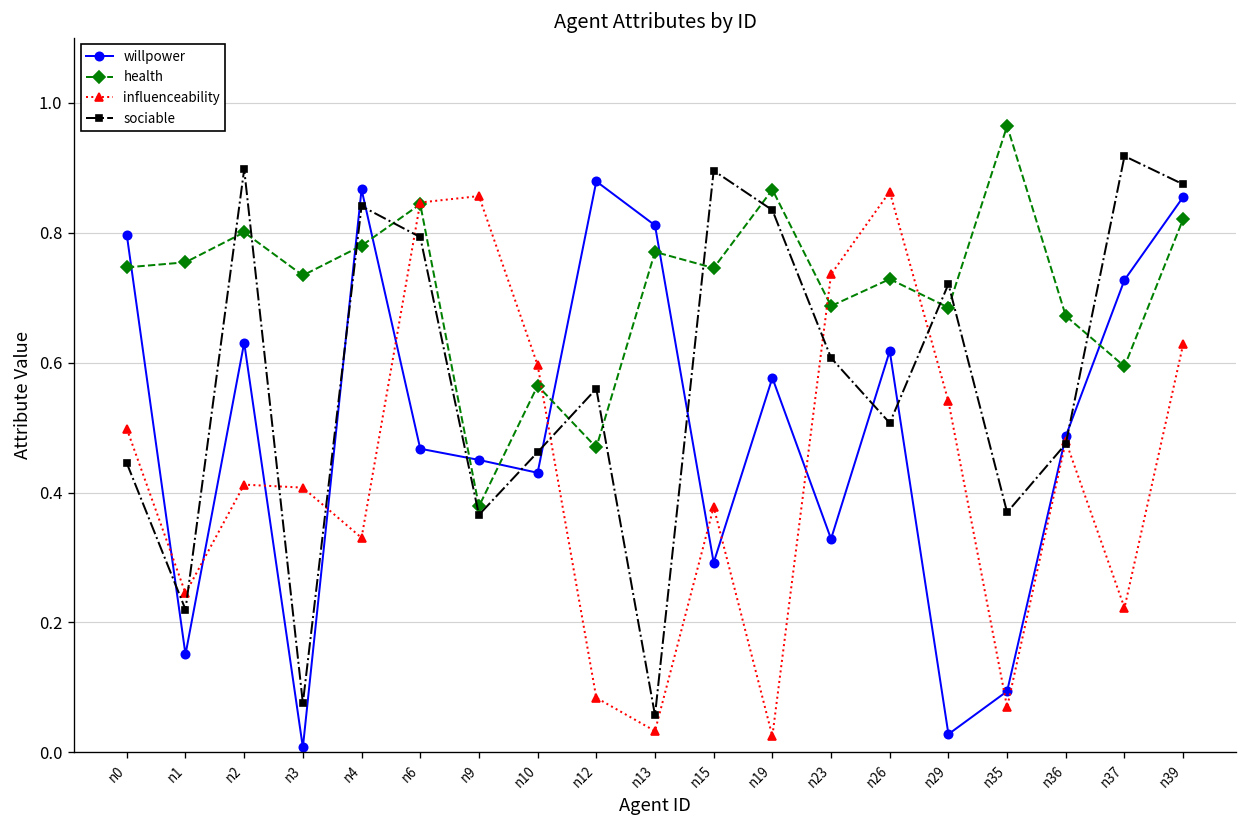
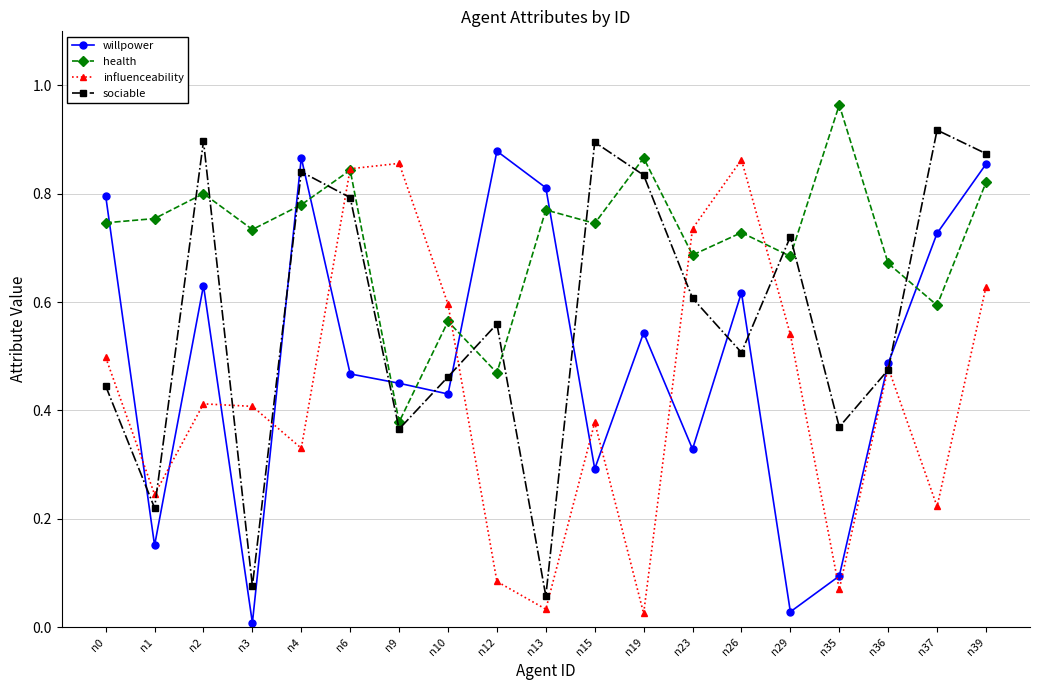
  {
    "willpower": {
      "n0": 0.80,
      "n1": 0.15,
      "n2": 0.63,
      "n3": 0.01,
      "n4": 0.87,
      "n6": 0.47,
      "n9": 0.45,
      "n10": 0.43,
      "n12": 0.88,
      "n13": 0.81,
      "n15": 0.29,
-     "n19": 0.58,
+     "n19": 0.54,
      "n23": 0.33,
      "n26": 0.62,
      "n29": 0.03,
      "n35": 0.09,
      "n36": 0.49,
      "n37": 0.73,
      "n39": 0.85
    },
    "health": {
      "n0": 0.75,
      "n1": 0.75,
      "n2": 0.80,
      "n3": 0.73,
      "n4": 0.78,
      "n9": 0.38,
      "n10": 0.56,
      "n12": 0.47,
      "n13": 0.77,
      "n15": 0.75,
      "n19": 0.87,
      "n23": 0.69,
      "n26": 0.73,
      "n29": 0.68,
      "n35": 0.96,
      "n36": 0.67,
      "n37": 0.59,
      "n39": 0.82
    },
    "influenceability": {
      "n0": 0.50,
      "n1": 0.24,
      "n2": 0.41,
      "n3": 0.41,
      "n4": 0.33,
      "n9": 0.86,
      "n10": 0.60,
      "n12": 0.08,
      "n13": 0.03,
      "n15": 0.38,
      "n19": 0.03,
      "n23": 0.74,
      "n26": 0.86,
      "n29": 0.54,
      "n35": 0.07,
      "n37": 0.22,
      "n39": 0.63
    },
    "sociable": {
      "n0": 0.45,
      "n1": 0.22,
      "n2": 0.90,
      "n3": 0.08,
      "n4": 0.84,
      "n6": 0.79,
      "n9": 0.37,
      "n10": 0.46,
      "n12": 0.56,
      "n13": 0.06,
      "n15": 0.90,
      "n19": 0.83,
      "n23": 0.61,
      "n26": 0.51,
      "n29": 0.72,
      "n35": 0.37,
      "n37": 0.92,
      "n39": 0.87
    }
  }
